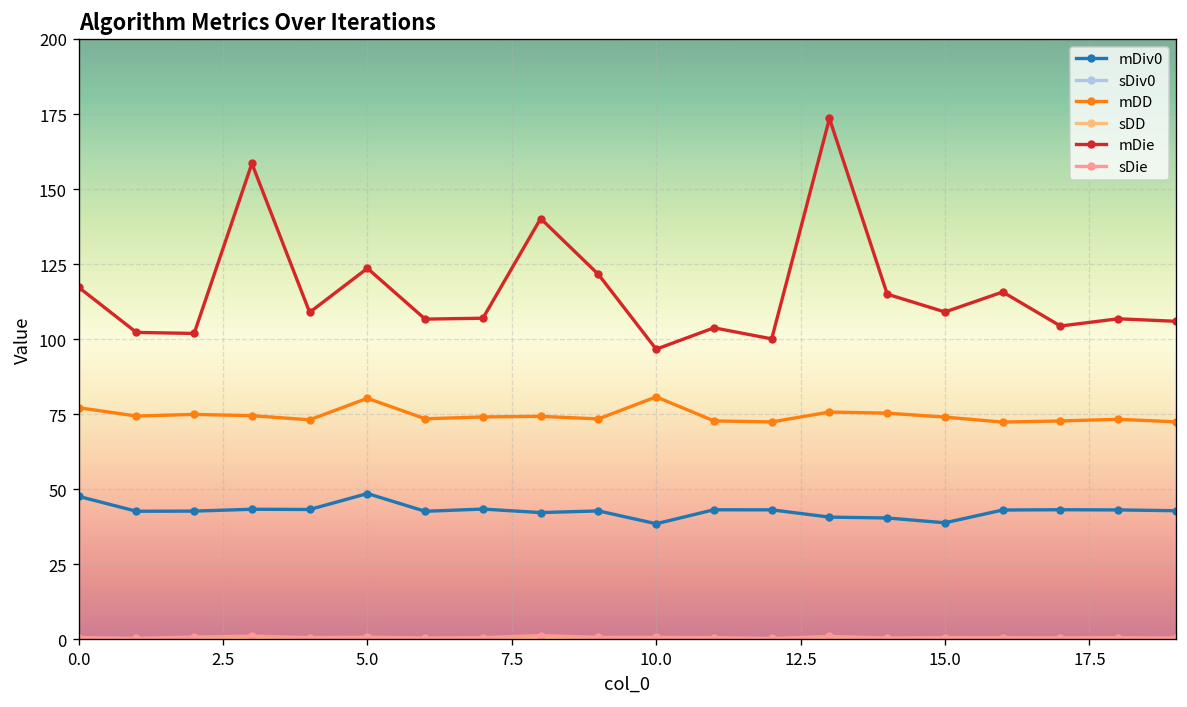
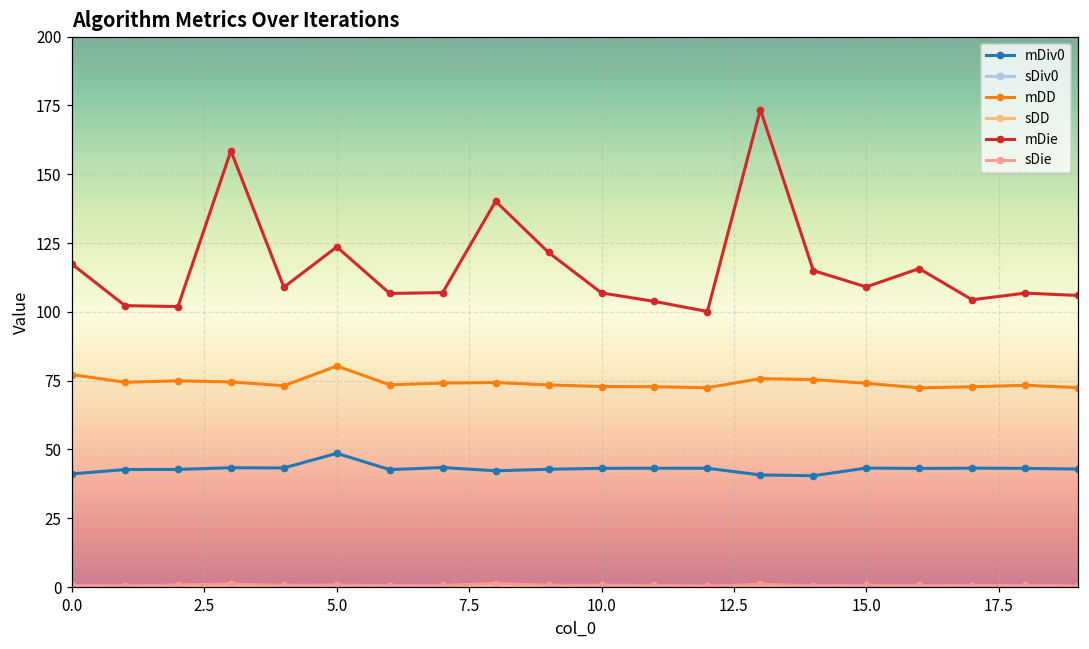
  {
    "mDiv0": {
-     "0.0": 48,
+     "0.0": 41,
      "5.0": 49,
-     "10.0": 39,
-     "15.0": 39
+     "10.0": 43,
+     "15.0": 43
    },
    "mDD": {
      "0.0": 77,
      "5.0": 80,
-     "10.0": 81,
+     "10.0": 73,
      "15.0": 74
    },
    "mDie": {
      "0.0": 117,
      "5.0": 124,
-     "10.0": 97,
+     "10.0": 107,
      "15.0": 109
    }
  }
